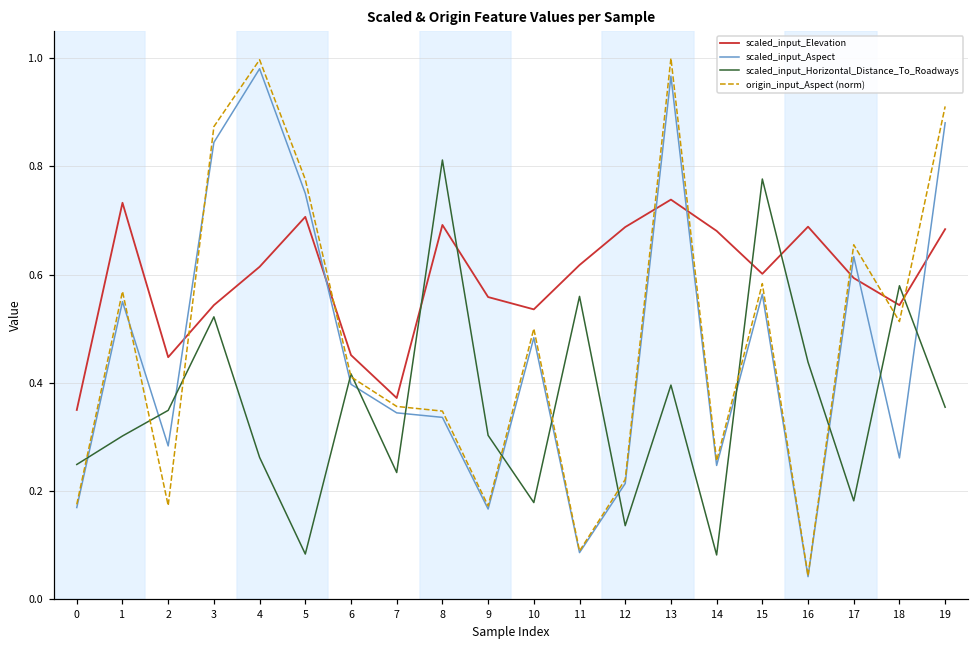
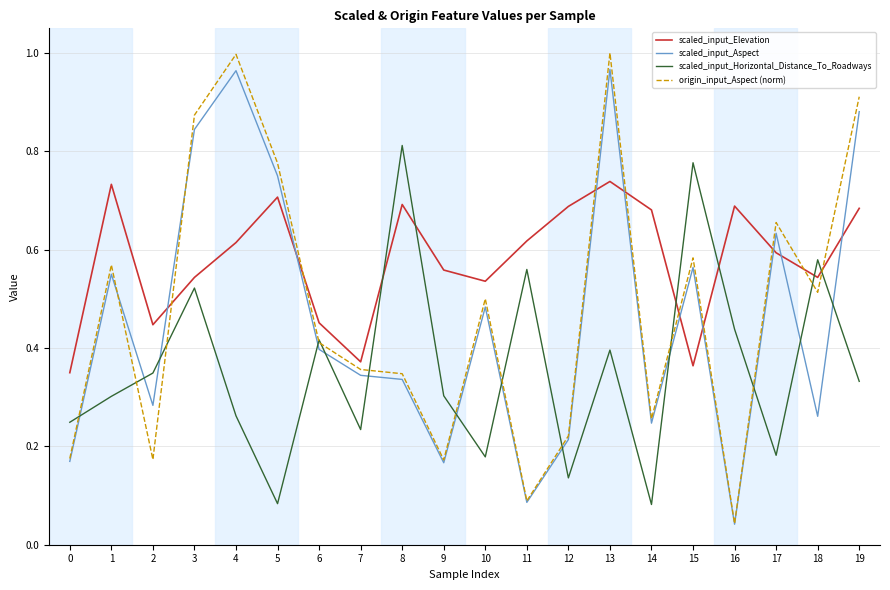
  {
    "scaled_input_Elevation": {
      "0": 0.35,
      "1": 0.73,
      "2": 0.45,
      "3": 0.54,
      "4": 0.61,
      "5": 0.71,
      "6": 0.45,
      "7": 0.37,
      "8": 0.69,
      "9": 0.56,
      "10": 0.54,
      "11": 0.62,
      "12": 0.69,
      "13": 0.74,
      "14": 0.68,
-     "15": 0.60,
+     "15": 0.36,
      "16": 0.69,
      "17": 0.59,
      "18": 0.54,
      "19": 0.68
    },
    "scaled_input_Aspect": {
      "0": 0.17,
      "1": 0.55,
      "2": 0.28,
      "3": 0.84,
-     "4": 0.98,
+     "4": 0.96,
      "5": 0.75,
      "6": 0.40,
      "7": 0.34,
      "8": 0.34,
      "9": 0.17,
      "10": 0.48,
      "12": 0.21,
      "13": 0.97,
      "14": 0.25,
      "15": 0.56,
      "17": 0.63,
      "18": 0.26,
      "19": 0.88
    },
    "scaled_input_Horizontal_Distance_To_Roadways": {
      "0": 0.25,
      "1": 0.30,
      "2": 0.35,
      "3": 0.52,
      "4": 0.26,
      "5": 0.08,
      "6": 0.42,
      "7": 0.23,
      "8": 0.81,
      "9": 0.30,
      "10": 0.18,
      "11": 0.56,
      "12": 0.14,
      "13": 0.40,
      "14": 0.08,
      "15": 0.78,
      "16": 0.44,
      "17": 0.18,
      "18": 0.58,
-     "19": 0.35
+     "19": 0.33
    },
    "origin_input_Aspect (norm)": {
      "0": 0.18,
      "1": 0.57,
      "2": 0.17,
      "3": 0.87,
      "4": 1.00,
      "5": 0.78,
      "6": 0.41,
      "7": 0.36,
      "8": 0.35,
      "9": 0.17,
      "10": 0.50,
      "12": 0.22,
      "13": 1.00,
      "14": 0.26,
      "15": 0.58,
      "17": 0.66,
      "18": 0.51,
      "19": 0.91
    }
  }
